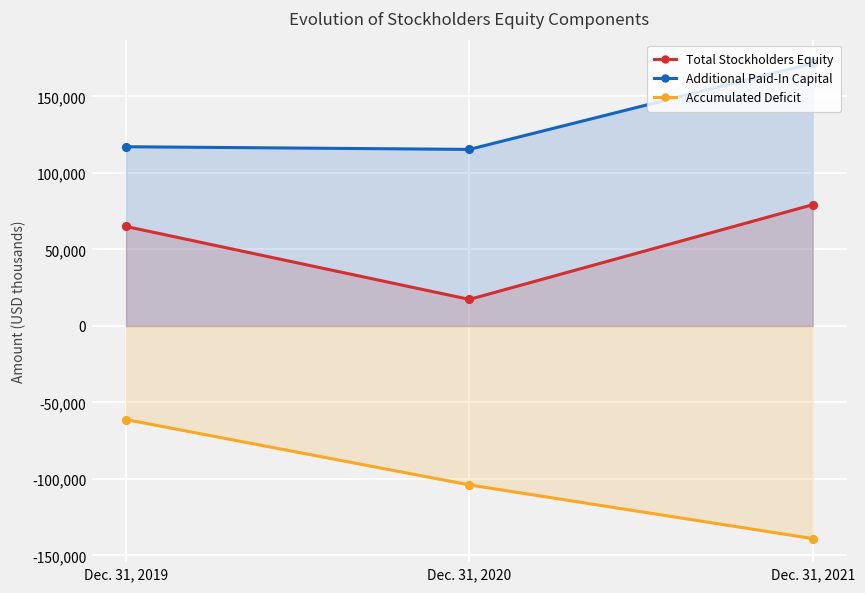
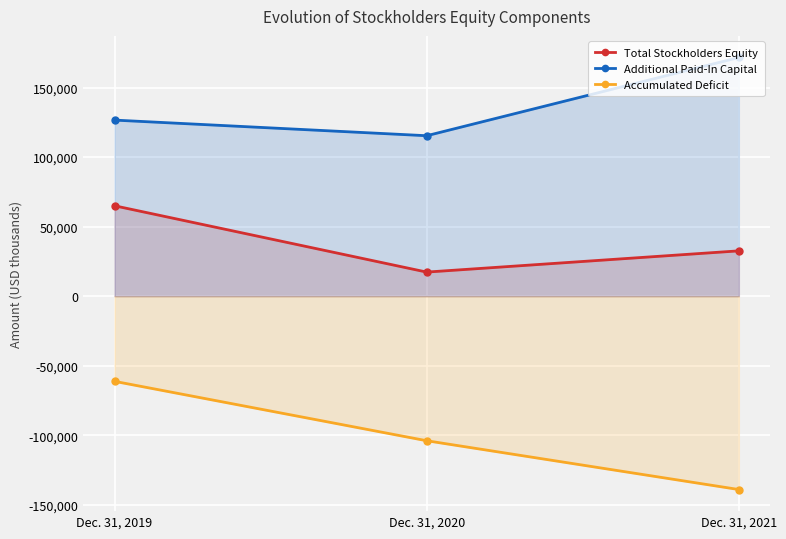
  {
    "Total Stockholders Equity": {
      "Dec. 31, 2019": "65,000",
      "Dec. 31, 2020": "17,000",
-     "Dec. 31, 2021": "79,000"
+     "Dec. 31, 2021": "33,000"
    },
    "Additional Paid-In Capital": {
-     "Dec. 31, 2019": "117,000",
+     "Dec. 31, 2019": "127,000",
      "Dec. 31, 2020": "115,000"
    }
  }
